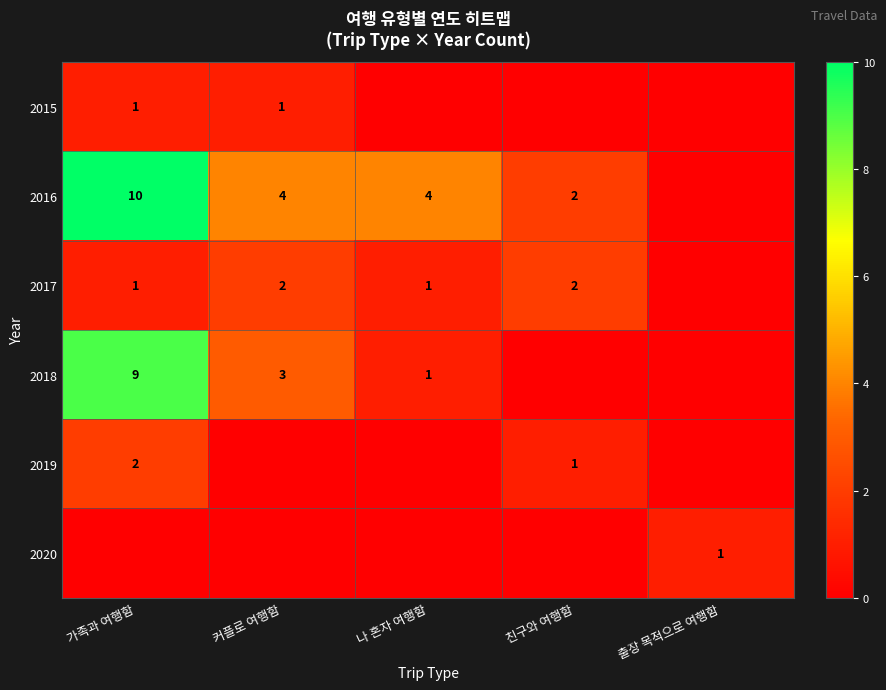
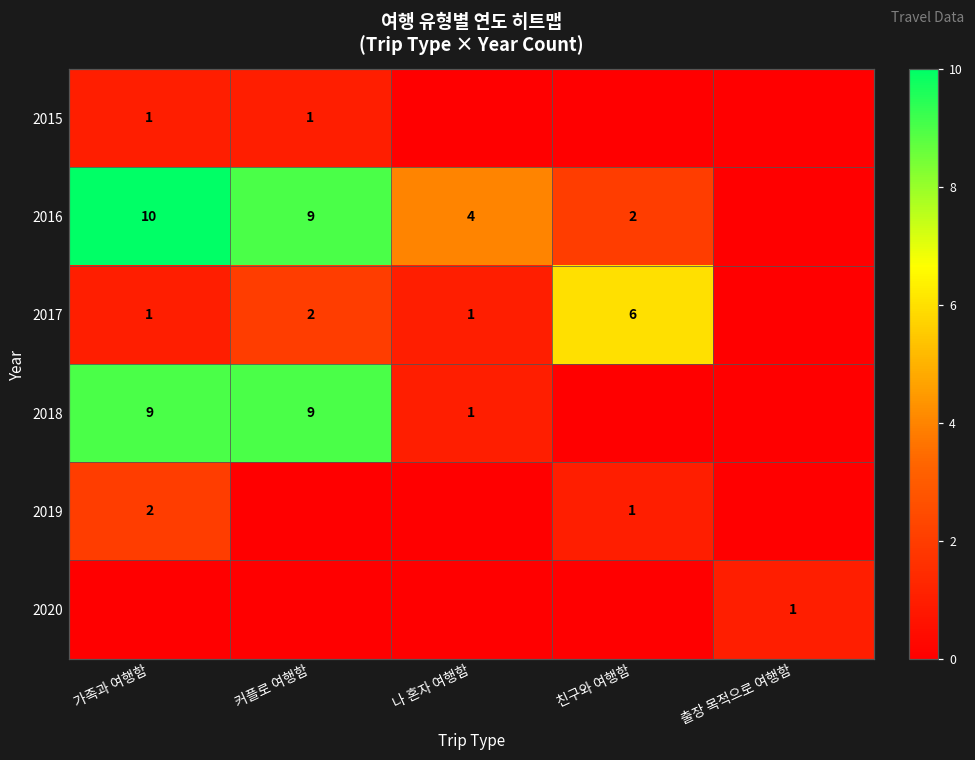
  {
    "2015": {
      "가족과 여행함": 1,
      "커플로 여행함": 1
    },
    "2016": {
      "가족과 여행함": 10,
-     "커플로 여행함": 4,
+     "커플로 여행함": 9,
      "나 혼자 여행함": 4,
      "친구와 여행함": 2
    },
    "2017": {
      "가족과 여행함": 1,
      "커플로 여행함": 2,
      "나 혼자 여행함": 1,
-     "친구와 여행함": 2
+     "친구와 여행함": 6
    },
    "2018": {
      "가족과 여행함": 9,
-     "커플로 여행함": 3,
+     "커플로 여행함": 9,
      "나 혼자 여행함": 1
    },
    "2019": {
      "가족과 여행함": 2,
      "친구와 여행함": 1
    },
    "2020": {
      "출장 목적으로 여행함": 1
    }
  }
